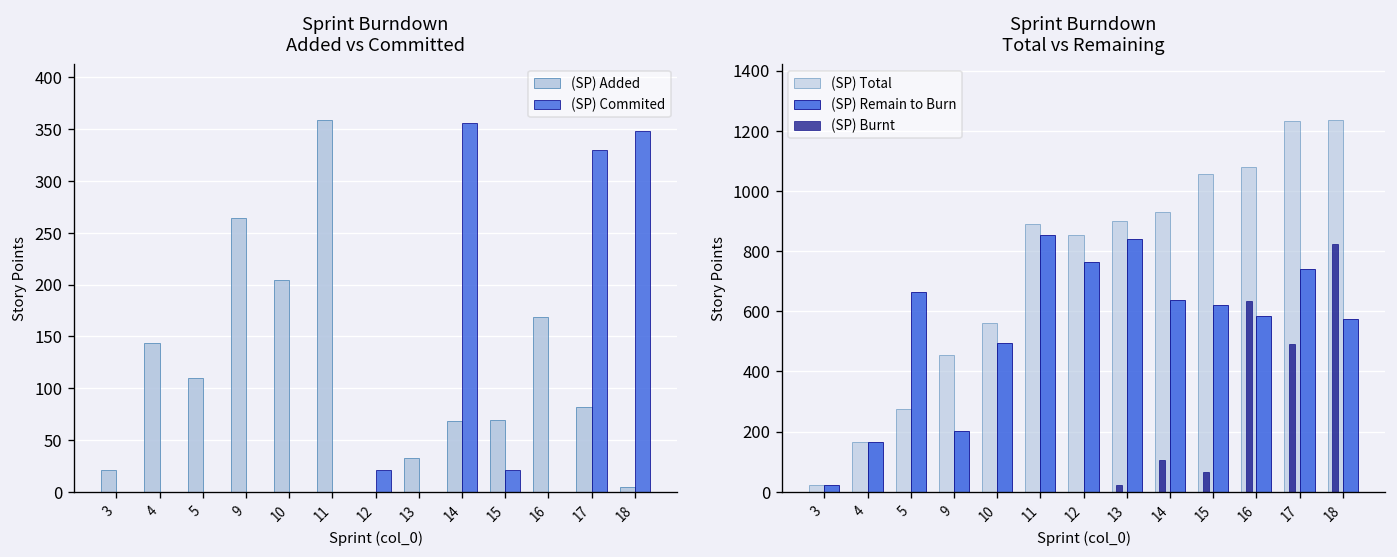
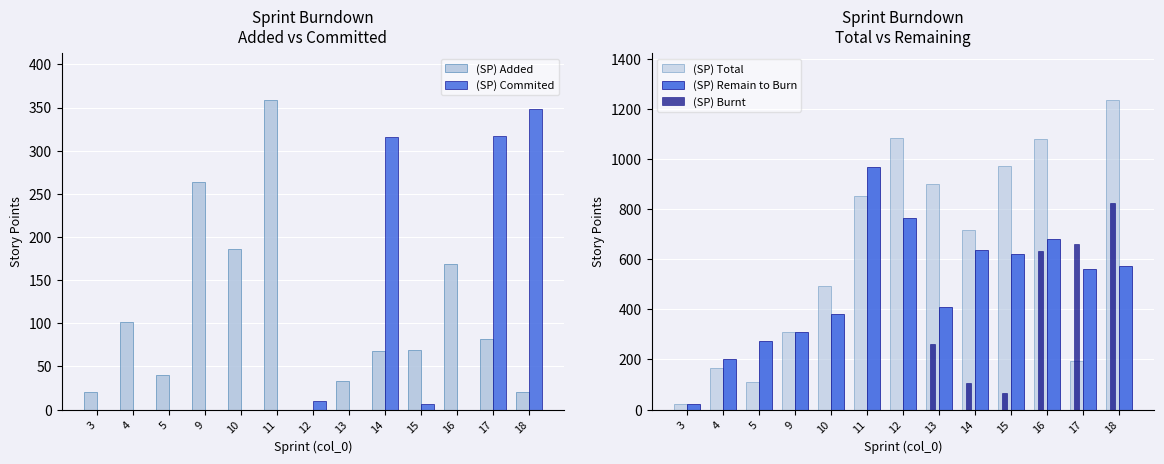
  {
    "Sprint Burndown Added vs Committed": {
      "(SP) Added": {
        "3": 20,
-       "4": 140,
-       "5": 110,
+       "4": 100,
+       "5": 40,
        "9": 260,
-       "10": 200,
+       "10": 190,
        "11": 360,
        "12": 0,
        "13": 30,
        "14": 70,
        "15": 70,
        "16": 170,
        "17": 80,
-       "18": 10
+       "18": 20
      },
      "(SP) Commited": {
        "3": 0,
        "4": 0,
        "5": 0,
        "9": 0,
        "10": 0,
        "11": 0,
-       "12": 20,
+       "12": 10,
        "13": 0,
-       "14": 360,
-       "15": 20,
+       "14": 320,
+       "15": 10,
        "16": 0,
-       "17": 330,
+       "17": 320,
        "18": 350
      }
    },
    "Sprint Burndown Total vs Remaining": {
      "(SP) Total": {
        "3": 20,
        "4": 170,
-       "5": 280,
-       "9": 450,
-       "10": 560,
-       "11": 890,
-       "12": 850,
+       "5": 110,
+       "9": 310,
+       "10": 500,
+       "11": 850,
+       "12": 1080,
        "13": 900,
-       "14": 930,
-       "15": 1060,
+       "14": 720,
+       "15": 970,
        "16": 1080,
-       "17": 1230,
+       "17": 200,
        "18": 1240
      },
      "(SP) Remain to Burn": {
        "3": 20,
-       "4": 170,
-       "5": 660,
-       "9": 200,
-       "10": 500,
-       "11": 850,
+       "4": 200,
+       "5": 280,
+       "9": 310,
+       "10": 380,
+       "11": 970,
        "12": 760,
-       "13": 840,
+       "13": 410,
        "14": 640,
        "15": 620,
-       "16": 580,
-       "17": 740,
+       "16": 680,
+       "17": 560,
        "18": 570
      },
      "(SP) Burnt": {
        "3": 0,
        "4": 0,
        "5": 0,
        "9": 0,
        "10": 0,
        "11": 0,
        "12": 0,
-       "13": 20,
-       "17": 490
+       "13": 260,
+       "17": 660
      }
    }
  }
